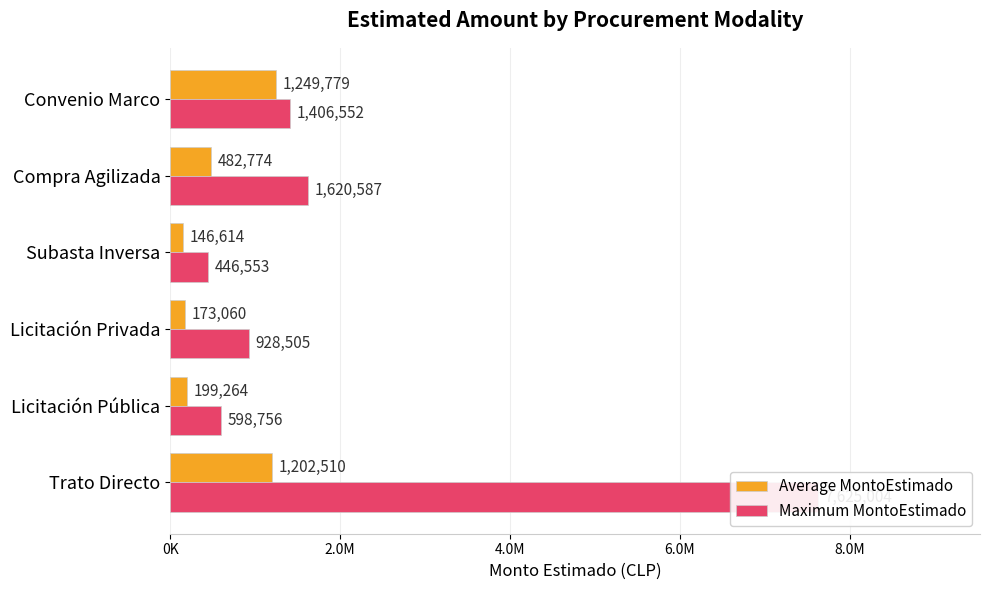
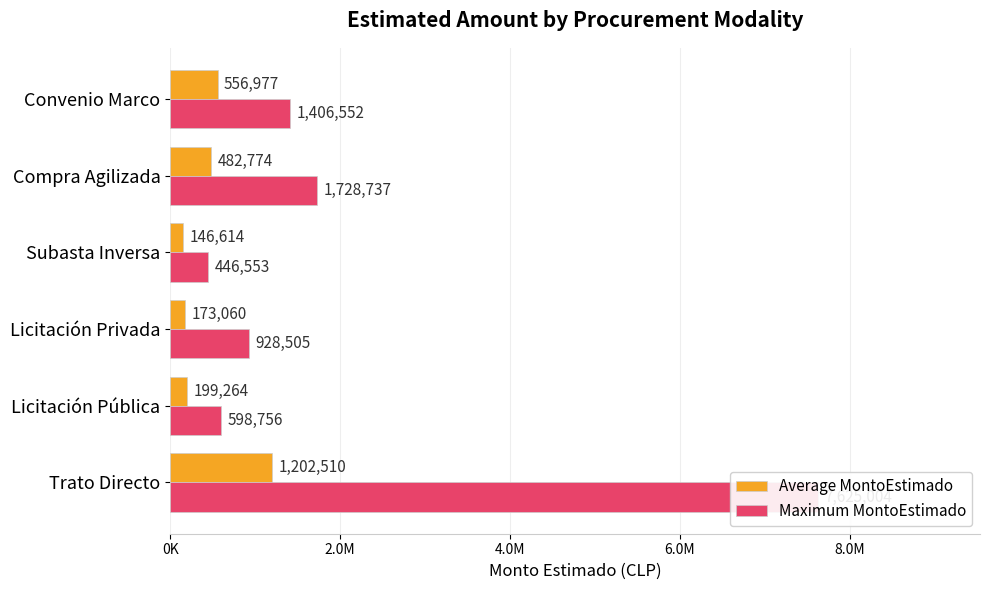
  {
    "Average MontoEstimado": {
-     "Convenio Marco": "1,249,779",
+     "Convenio Marco": "556,977",
      "Compra Agilizada": "482,774",
      "Subasta Inversa": "146,614",
      "Licitación Privada": "173,060",
      "Licitación Pública": "199,264",
      "Trato Directo": "1,202,510"
    },
    "Maximum MontoEstimado": {
      "Convenio Marco": "1,406,552",
-     "Compra Agilizada": "1,620,587",
+     "Compra Agilizada": "1,728,737",
      "Subasta Inversa": "446,553",
      "Licitación Privada": "928,505",
      "Licitación Pública": "598,756"
    }
  }
